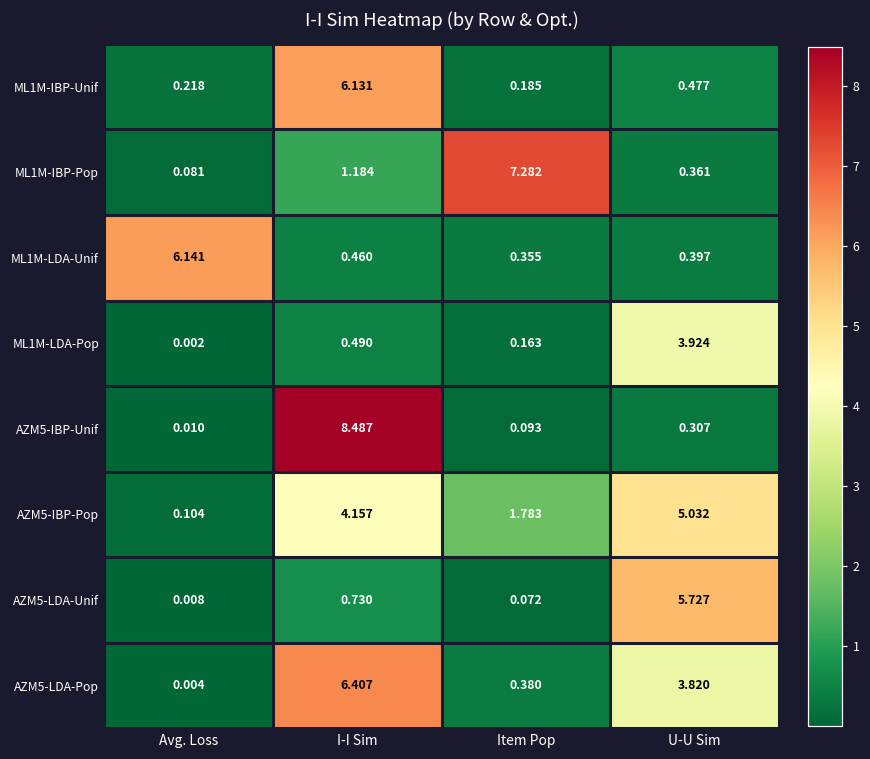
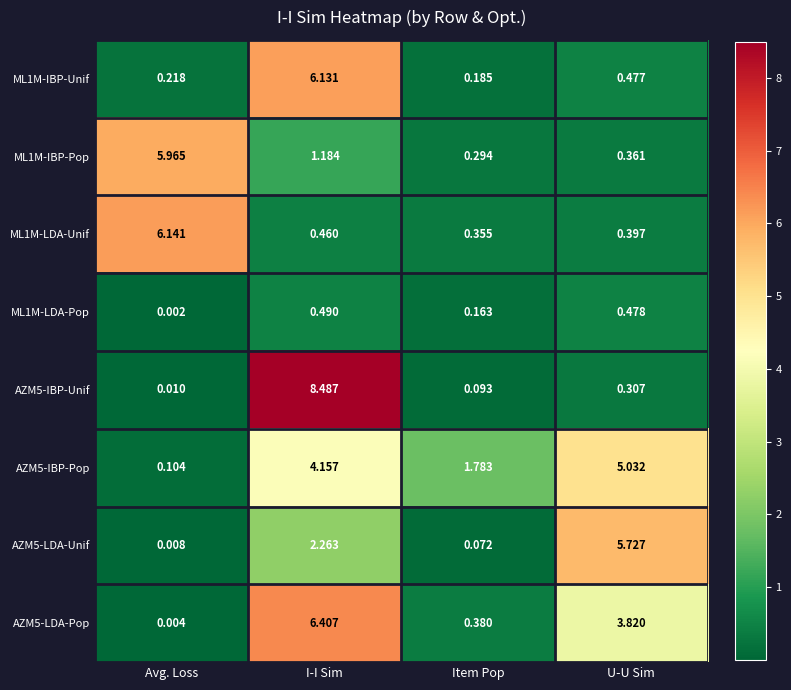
  {
    "ML1M-IBP-Unif": {
      "Avg. Loss": 0.218,
      "I-I Sim": 6.131,
      "Item Pop": 0.185,
      "U-U Sim": 0.477
    },
    "ML1M-IBP-Pop": {
-     "Avg. Loss": 0.081,
+     "Avg. Loss": 5.965,
      "I-I Sim": 1.184,
-     "Item Pop": 7.282,
+     "Item Pop": 0.294,
      "U-U Sim": 0.361
    },
    "ML1M-LDA-Unif": {
      "Avg. Loss": 6.141,
      "I-I Sim": 0.460,
      "Item Pop": 0.355,
      "U-U Sim": 0.397
    },
    "ML1M-LDA-Pop": {
      "Avg. Loss": 0.002,
      "I-I Sim": 0.490,
      "Item Pop": 0.163,
-     "U-U Sim": 3.924
+     "U-U Sim": 0.478
    },
    "AZM5-IBP-Unif": {
      "Avg. Loss": 0.010,
      "I-I Sim": 8.487,
      "Item Pop": 0.093,
      "U-U Sim": 0.307
    },
    "AZM5-IBP-Pop": {
      "Avg. Loss": 0.104,
      "I-I Sim": 4.157,
      "Item Pop": 1.783,
      "U-U Sim": 5.032
    },
    "AZM5-LDA-Unif": {
      "Avg. Loss": 0.008,
-     "I-I Sim": 0.730,
+     "I-I Sim": 2.263,
      "Item Pop": 0.072,
      "U-U Sim": 5.727
    },
    "AZM5-LDA-Pop": {
      "Avg. Loss": 0.004,
      "I-I Sim": 6.407,
      "Item Pop": 0.380,
      "U-U Sim": 3.820
    }
  }
